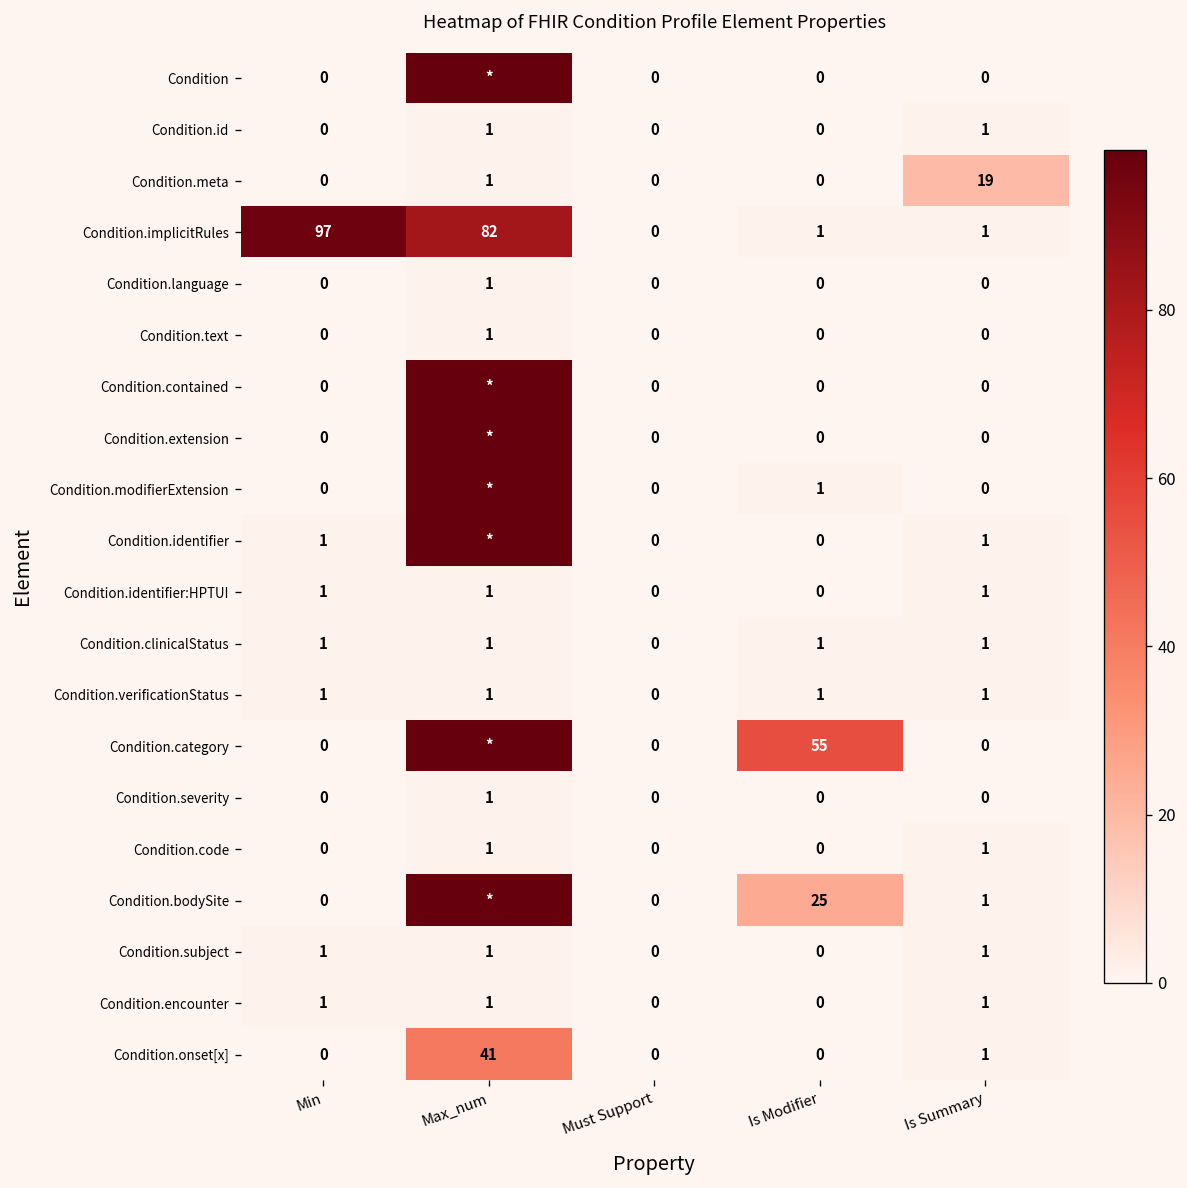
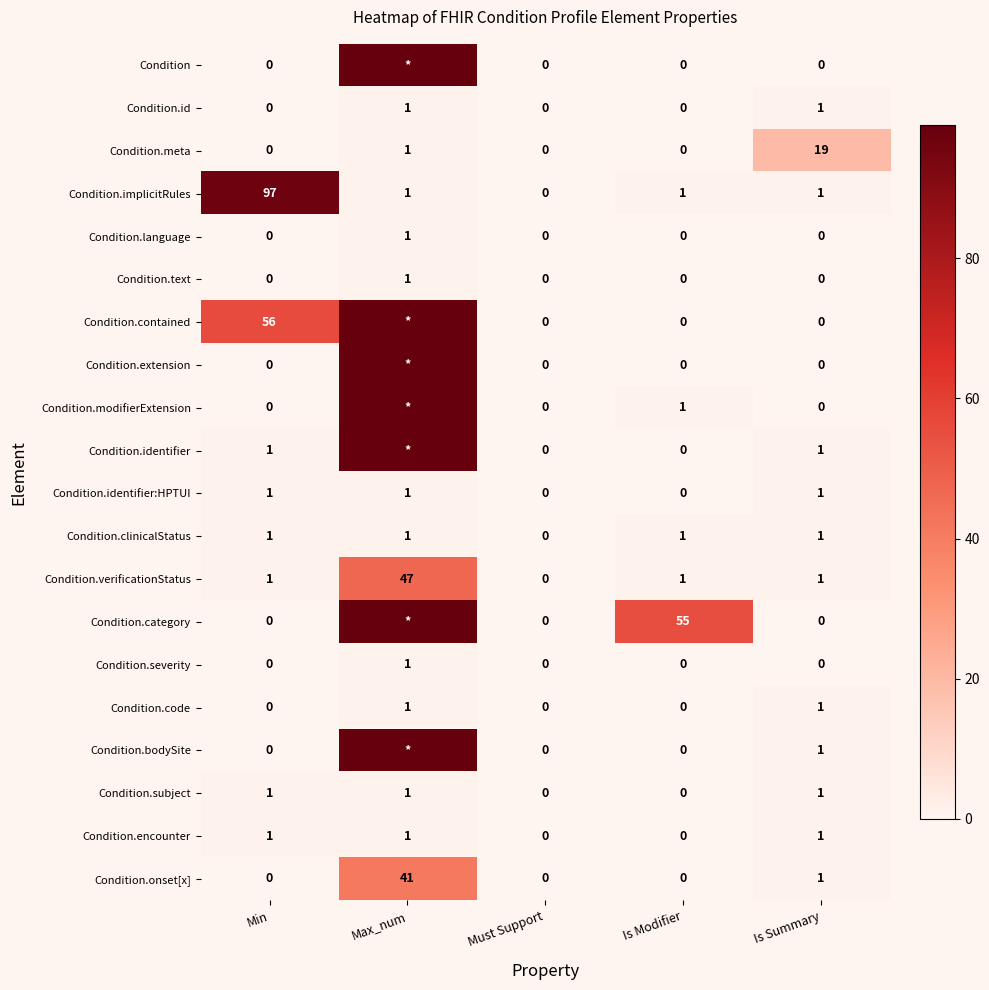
  {
    "Condition": {
      "Min": 0,
      "Must Support": 0,
      "Is Modifier": 0,
      "Is Summary": 0
    },
    "Condition.id": {
      "Min": 0,
      "Max_num": 1,
      "Must Support": 0,
      "Is Modifier": 0,
      "Is Summary": 1
    },
    "Condition.meta": {
      "Min": 0,
      "Max_num": 1,
      "Must Support": 0,
      "Is Modifier": 0,
      "Is Summary": 19
    },
    "Condition.implicitRules": {
      "Min": 97,
-     "Max_num": 82,
+     "Max_num": 1,
      "Must Support": 0,
      "Is Modifier": 1,
      "Is Summary": 1
    },
    "Condition.language": {
      "Min": 0,
      "Max_num": 1,
      "Must Support": 0,
      "Is Modifier": 0,
      "Is Summary": 0
    },
    "Condition.text": {
      "Min": 0,
      "Max_num": 1,
      "Must Support": 0,
      "Is Modifier": 0,
      "Is Summary": 0
    },
    "Condition.contained": {
-     "Min": 0,
+     "Min": 56,
      "Must Support": 0,
      "Is Modifier": 0,
      "Is Summary": 0
    },
    "Condition.extension": {
      "Min": 0,
      "Must Support": 0,
      "Is Modifier": 0,
      "Is Summary": 0
    },
    "Condition.modifierExtension": {
      "Min": 0,
      "Must Support": 0,
      "Is Modifier": 1,
      "Is Summary": 0
    },
    "Condition.identifier": {
      "Min": 1,
      "Must Support": 0,
      "Is Modifier": 0,
      "Is Summary": 1
    },
    "Condition.identifier:HPTUI": {
      "Min": 1,
      "Max_num": 1,
      "Must Support": 0,
      "Is Modifier": 0,
      "Is Summary": 1
    },
    "Condition.clinicalStatus": {
      "Min": 1,
      "Max_num": 1,
      "Must Support": 0,
      "Is Modifier": 1,
      "Is Summary": 1
    },
    "Condition.verificationStatus": {
      "Min": 1,
-     "Max_num": 1,
+     "Max_num": 47,
      "Must Support": 0,
      "Is Modifier": 1,
      "Is Summary": 1
    },
    "Condition.category": {
      "Min": 0,
      "Must Support": 0,
      "Is Modifier": 55,
      "Is Summary": 0
    },
    "Condition.severity": {
      "Min": 0,
      "Max_num": 1,
      "Must Support": 0,
      "Is Modifier": 0,
      "Is Summary": 0
    },
    "Condition.code": {
      "Min": 0,
      "Max_num": 1,
      "Must Support": 0,
      "Is Modifier": 0,
      "Is Summary": 1
    },
    "Condition.bodySite": {
      "Min": 0,
      "Must Support": 0,
-     "Is Modifier": 25,
+     "Is Modifier": 0,
      "Is Summary": 1
    },
    "Condition.subject": {
      "Min": 1,
      "Max_num": 1,
      "Must Support": 0,
      "Is Modifier": 0,
      "Is Summary": 1
    },
    "Condition.encounter": {
      "Min": 1,
      "Max_num": 1,
      "Must Support": 0,
      "Is Modifier": 0,
      "Is Summary": 1
    },
    "Condition.onset[x]": {
      "Min": 0,
      "Max_num": 41,
      "Must Support": 0,
      "Is Modifier": 0,
      "Is Summary": 1
    }
  }
